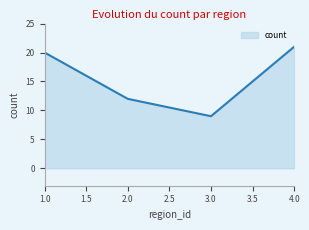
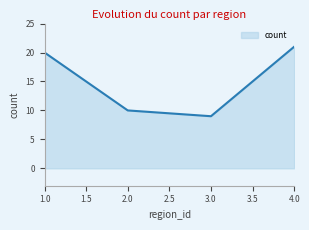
  {
    "1.0": 20,
-   "2.0": 12,
+   "2.0": 10,
    "3.0": 9,
    "4.0": 21
  }
